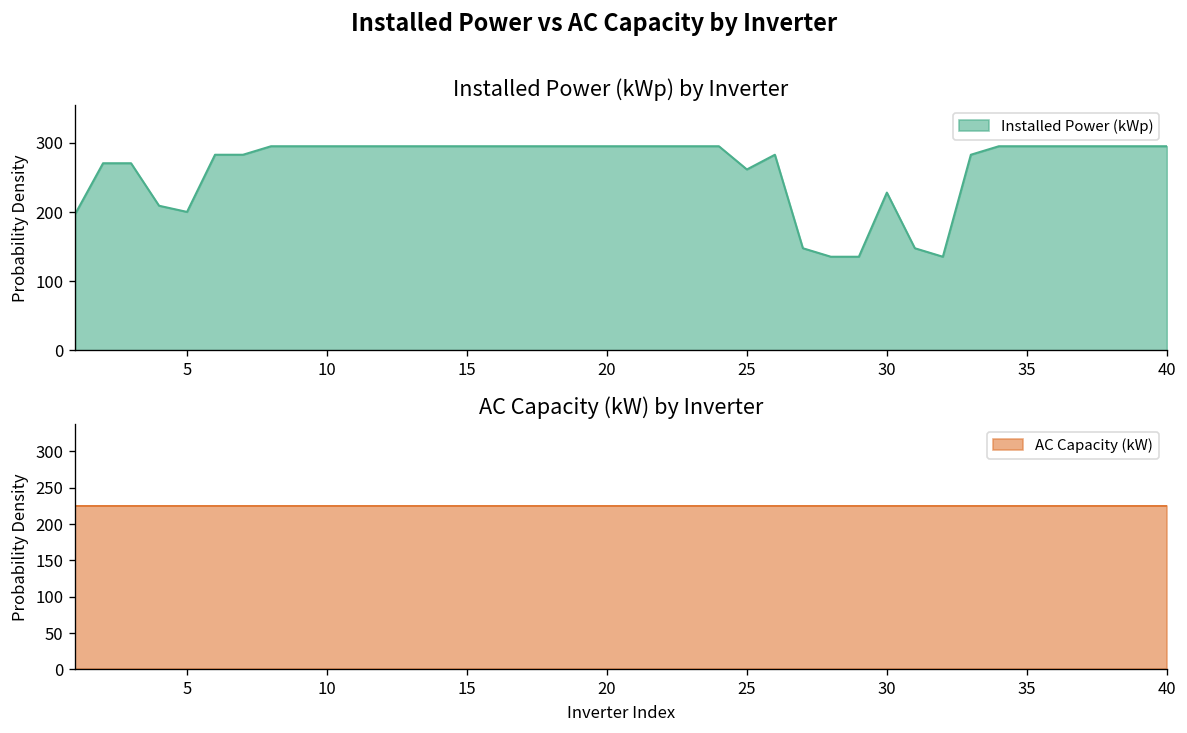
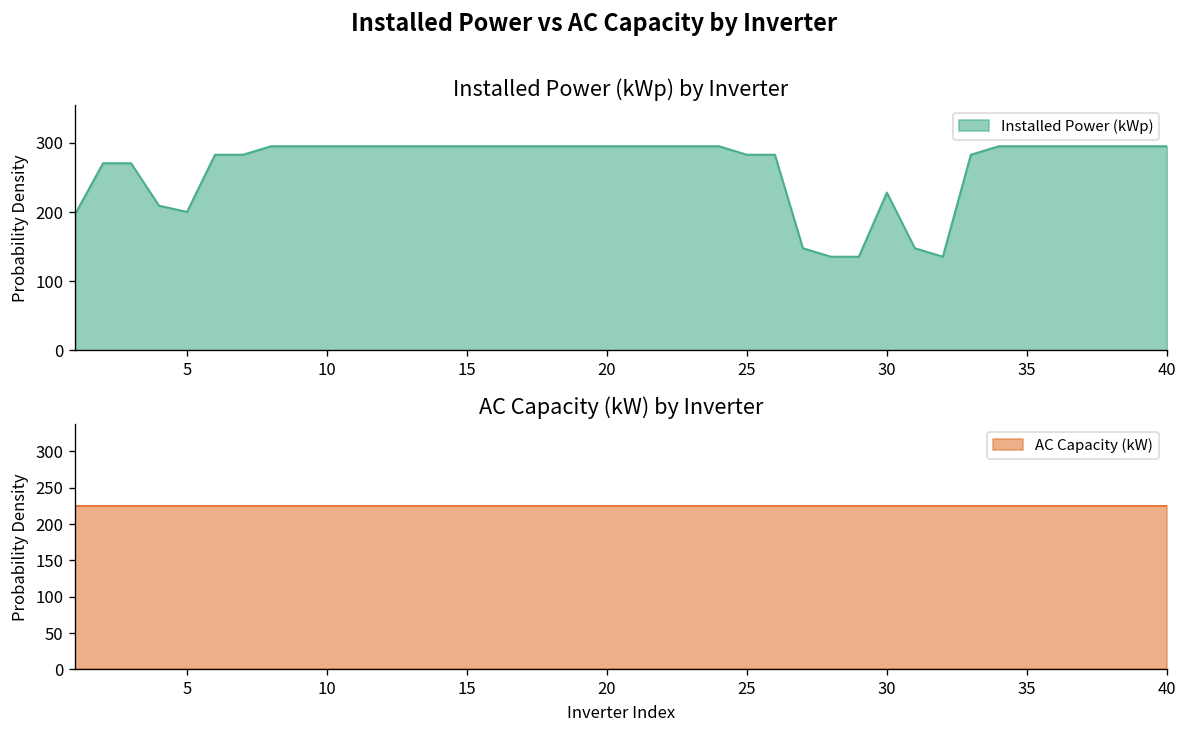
  {
    "Installed Power (kWp) by Inverter": {
      "5": 200,
      "10": 290,
      "15": 290,
      "20": 290,
-     "25": 260,
+     "25": 280,
      "30": 230,
      "35": 290,
      "40": 290
    },
    "AC Capacity (kW) by Inverter": {
      "5": 230,
      "10": 230,
      "15": 230,
      "20": 230,
      "25": 230,
      "30": 230,
      "35": 230,
      "40": 230
    }
  }
